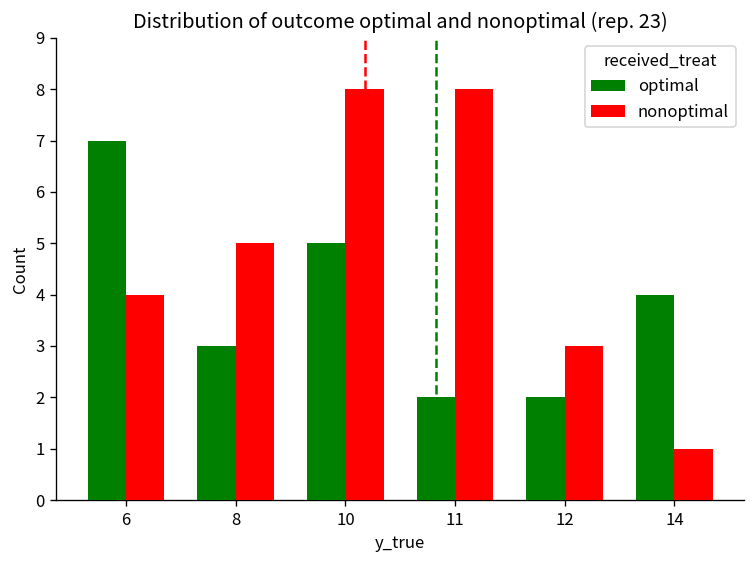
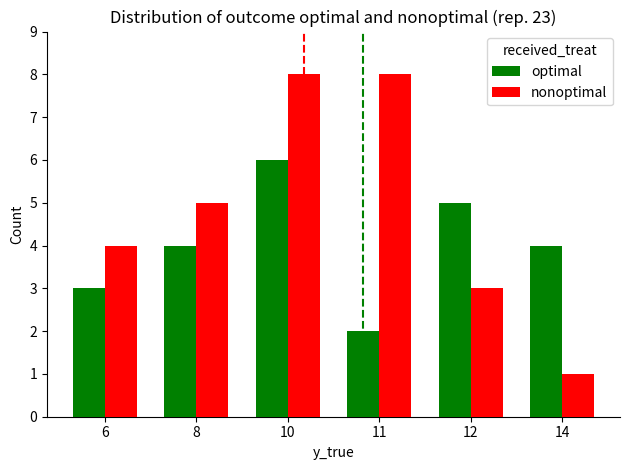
  {
    "optimal": {
-     "6": 7,
-     "8": 3,
-     "10": 5,
+     "6": 3,
+     "8": 4,
+     "10": 6,
      "11": 2,
-     "12": 2,
+     "12": 5,
      "14": 4
    },
    "nonoptimal": {
      "6": 4,
      "8": 5,
      "10": 8,
      "11": 8,
      "12": 3,
      "14": 1
    }
  }
